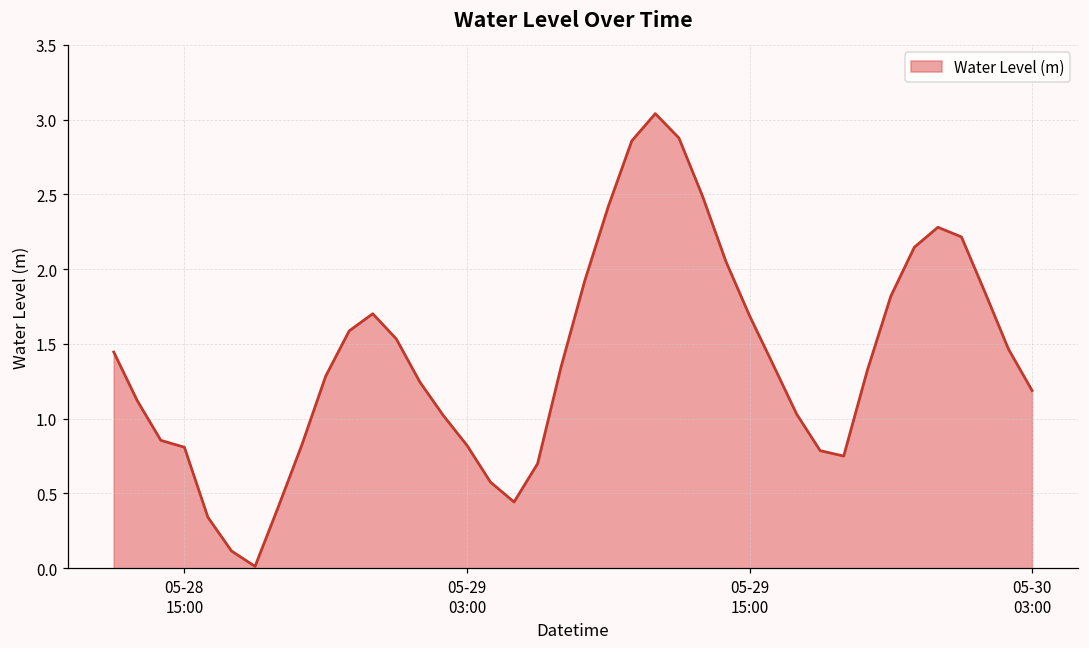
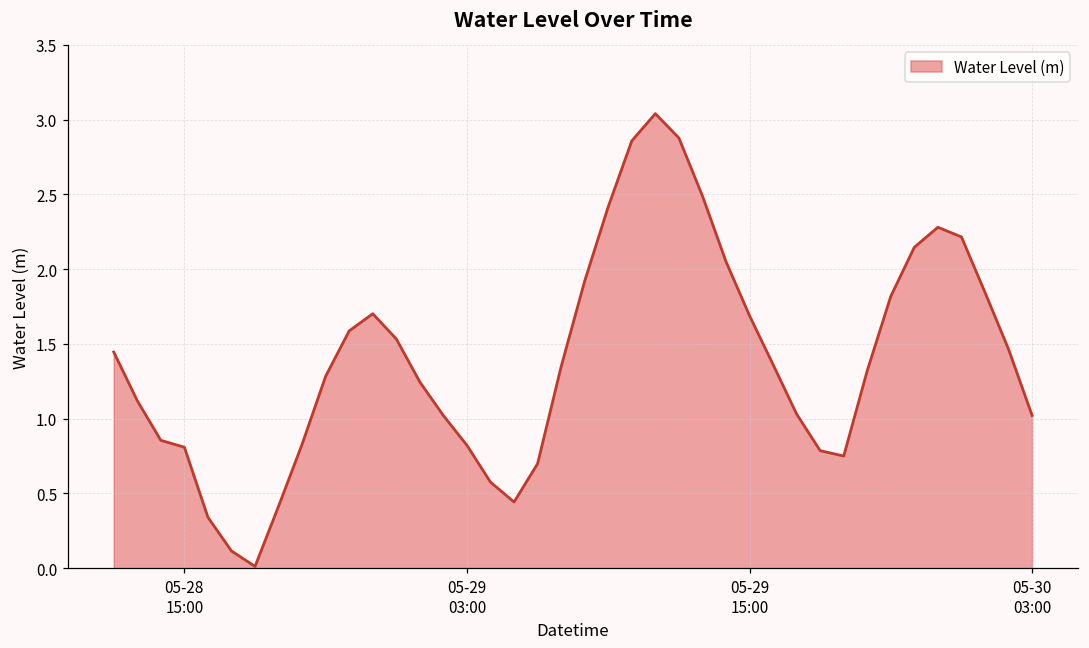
  {
    "05-28 15:00": 0.81,
    "05-29 03:00": 0.82,
    "05-29 15:00": 1.69,
-   "05-30 03:00": 1.19
+   "05-30 03:00": 1.02
  }
